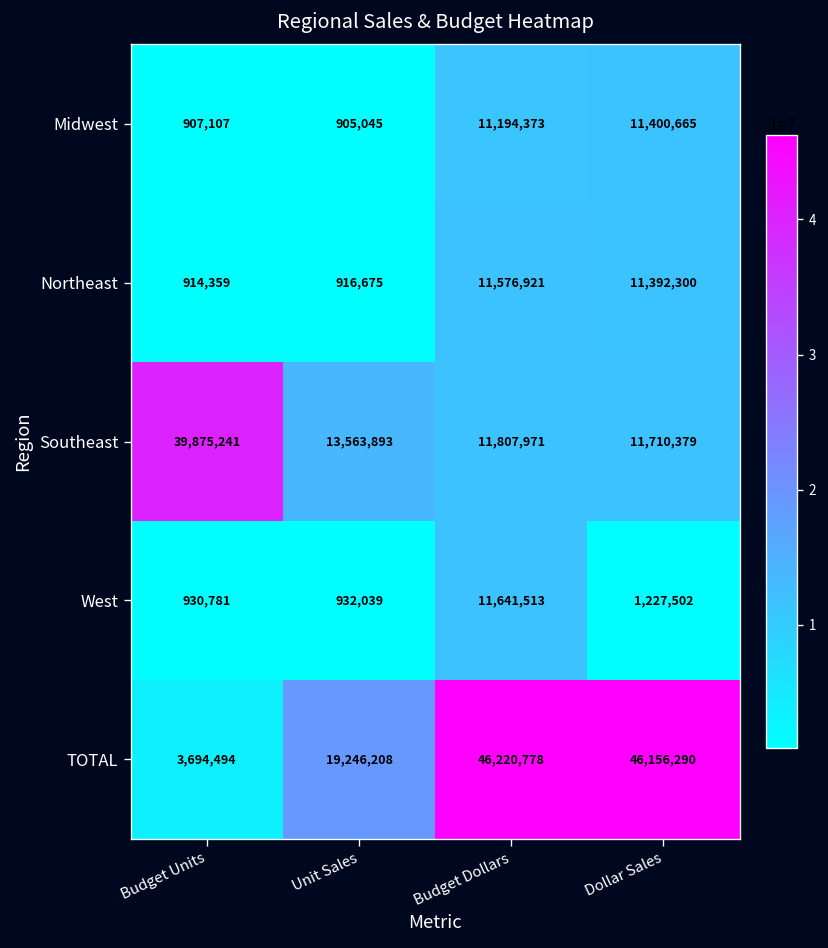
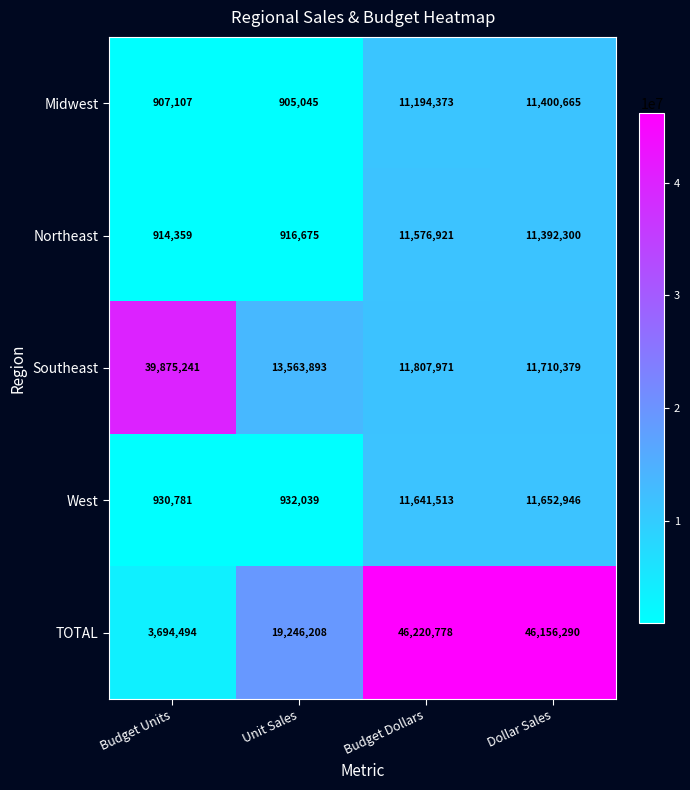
  {
    "Midwest": {
      "Budget Units": "907,107",
      "Unit Sales": "905,045",
      "Budget Dollars": "11,194,373",
      "Dollar Sales": "11,400,665"
    },
    "Northeast": {
      "Budget Units": "914,359",
      "Unit Sales": "916,675",
      "Budget Dollars": "11,576,921",
      "Dollar Sales": "11,392,300"
    },
    "Southeast": {
      "Budget Units": "39,875,241",
      "Unit Sales": "13,563,893",
      "Budget Dollars": "11,807,971",
      "Dollar Sales": "11,710,379"
    },
    "West": {
      "Budget Units": "930,781",
      "Unit Sales": "932,039",
      "Budget Dollars": "11,641,513",
-     "Dollar Sales": "1,227,502"
+     "Dollar Sales": "11,652,946"
    },
    "TOTAL": {
      "Budget Units": "3,694,494",
      "Unit Sales": "19,246,208",
      "Budget Dollars": "46,220,778",
      "Dollar Sales": "46,156,290"
    }
  }
